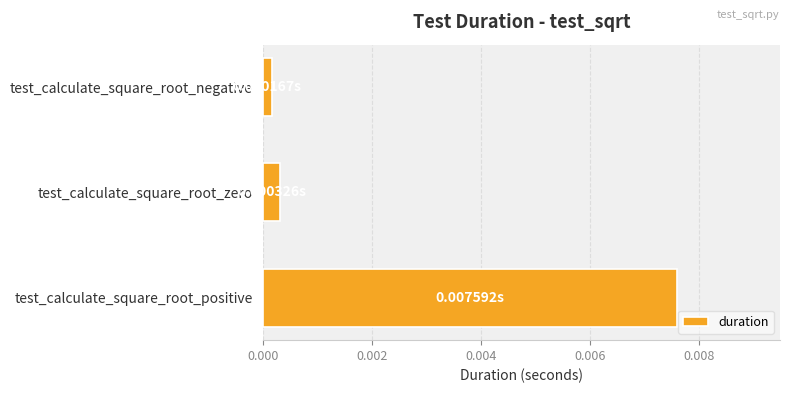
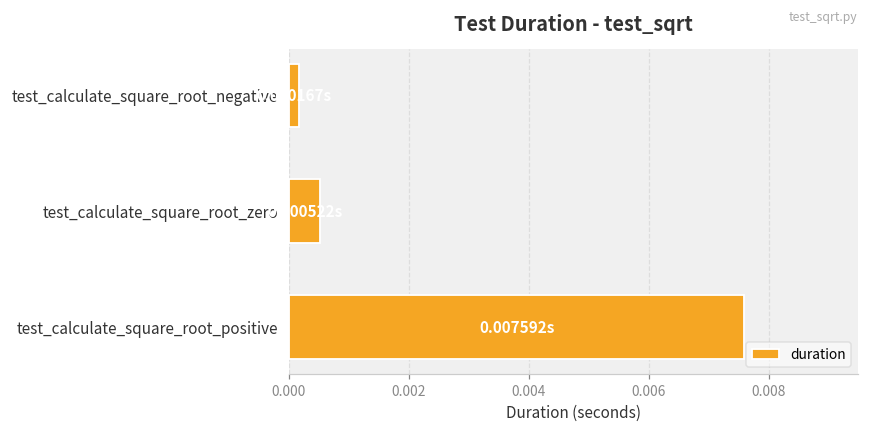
  {
    "test_calculate_square_root_negative": 0.0002,
-   "test_calculate_square_root_zero": 0.0003
+   "test_calculate_square_root_zero": 0.0005
  }
